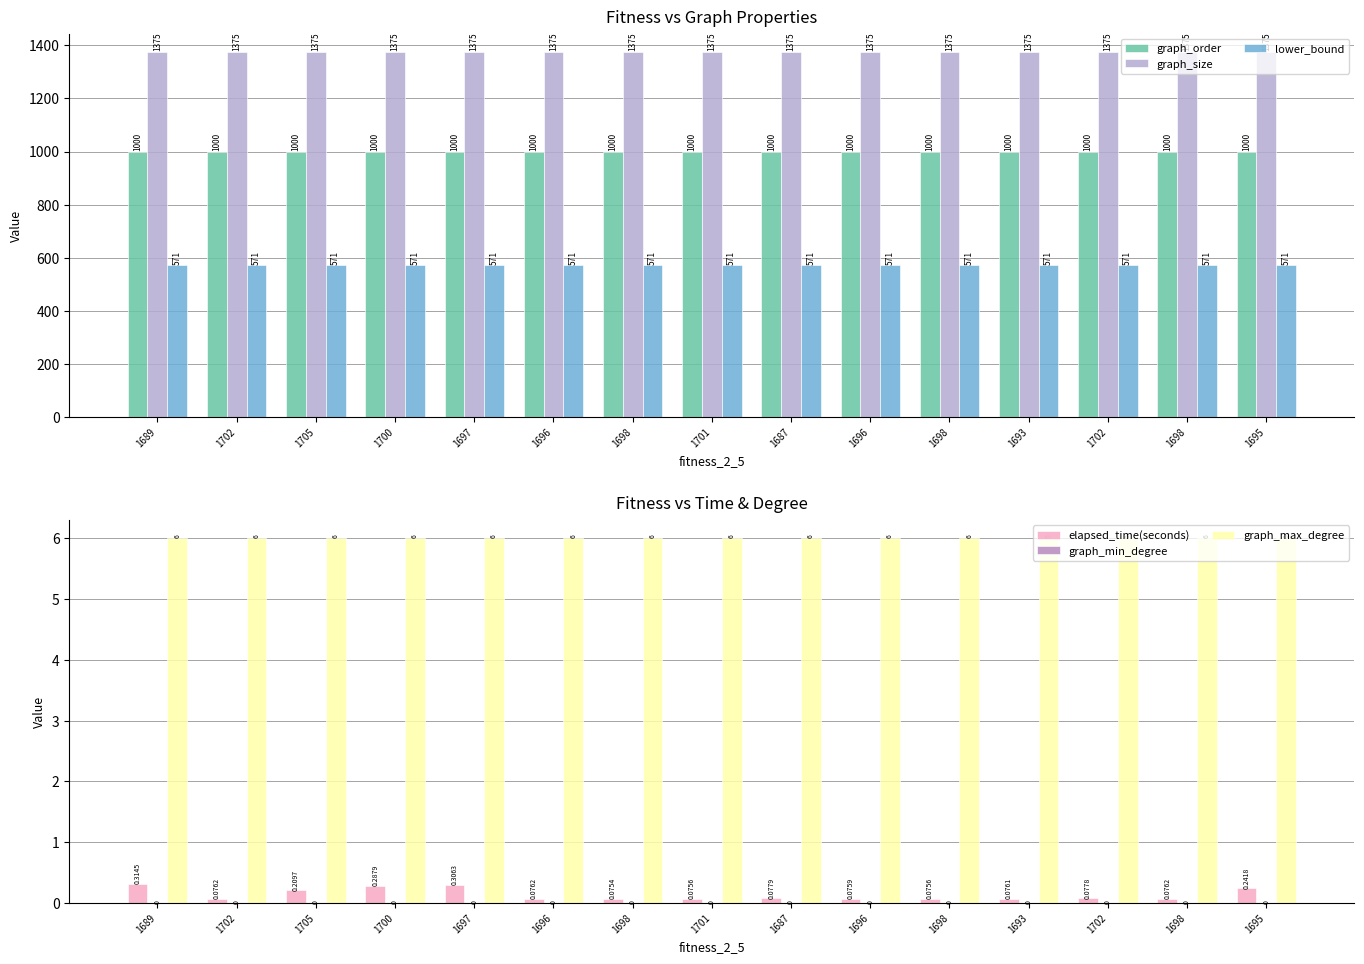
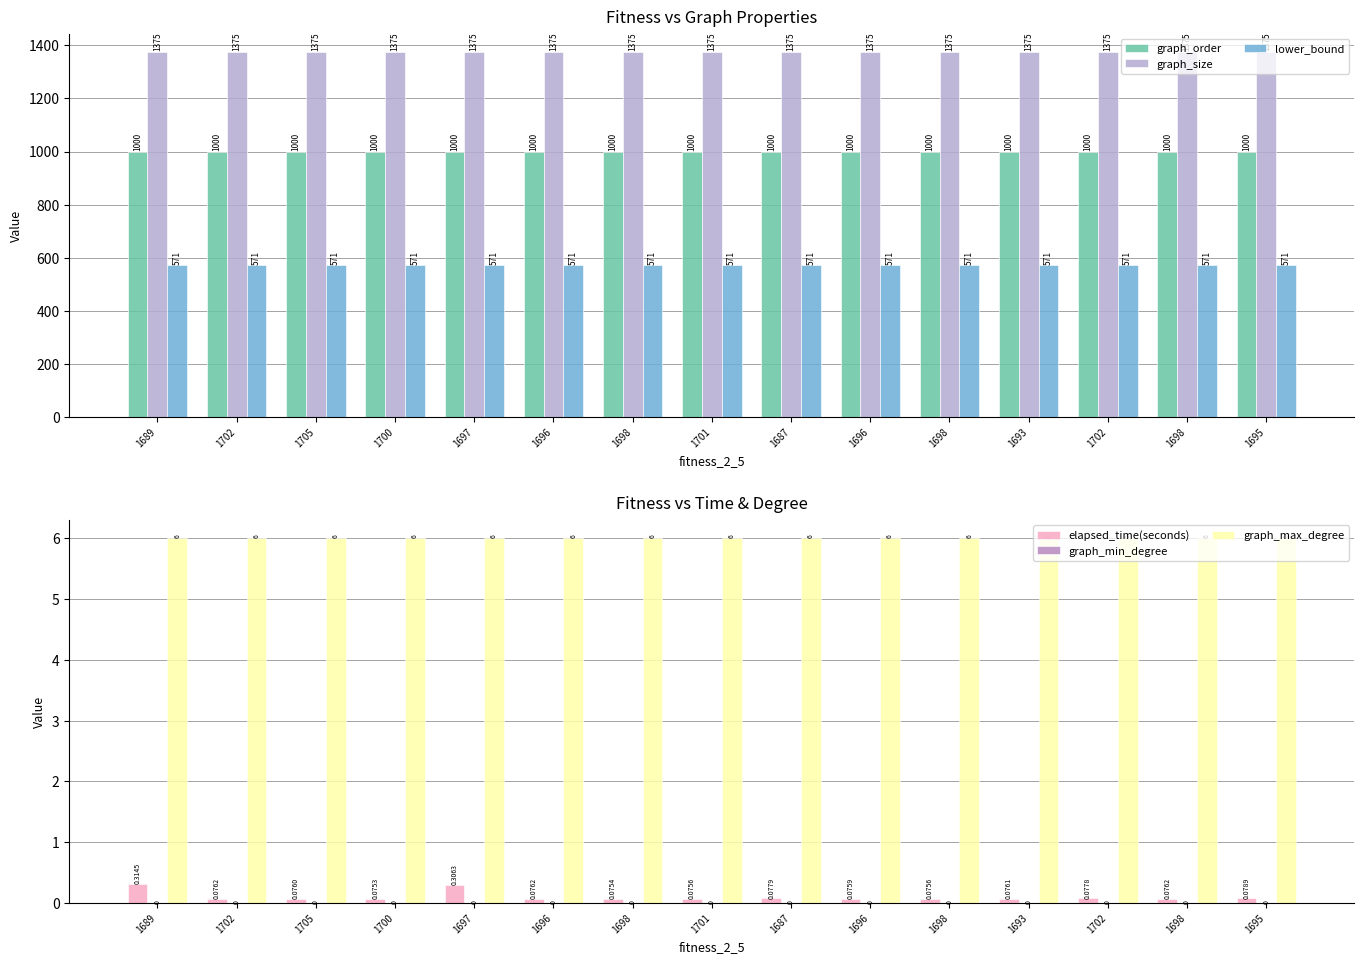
  {
    "Fitness vs Graph Properties": {
      "graph_size": {
        "1689": 1375,
        "1705": 1375,
        "1700": 1375,
        "1697": 1375,
        "1701": 1375,
        "1687": 1375,
        "1693": 1375
      }
    },
    "Fitness vs Time & Degree": {
      "elapsed_time(seconds)": {
        "1689": 0.3145,
-       "1705": 0.2097,
-       "1700": 0.2879,
+       "1705": 0.0760,
+       "1700": 0.0753,
        "1697": 0.3063,
        "1701": 0.0756,
        "1687": 0.0779,
        "1693": 0.0761,
-       "1695": 0.2418
+       "1695": 0.0789
      },
      "graph_min_degree": {
        "1689": 0,
        "1705": 0,
        "1700": 0,
        "1697": 0,
        "1701": 0,
        "1687": 0,
        "1693": 0,
        "1695": 0
      },
      "graph_max_degree": {
        "1689": 6,
        "1705": 6,
        "1700": 6,
        "1697": 6,
        "1701": 6,
        "1687": 6
      }
    }
  }
